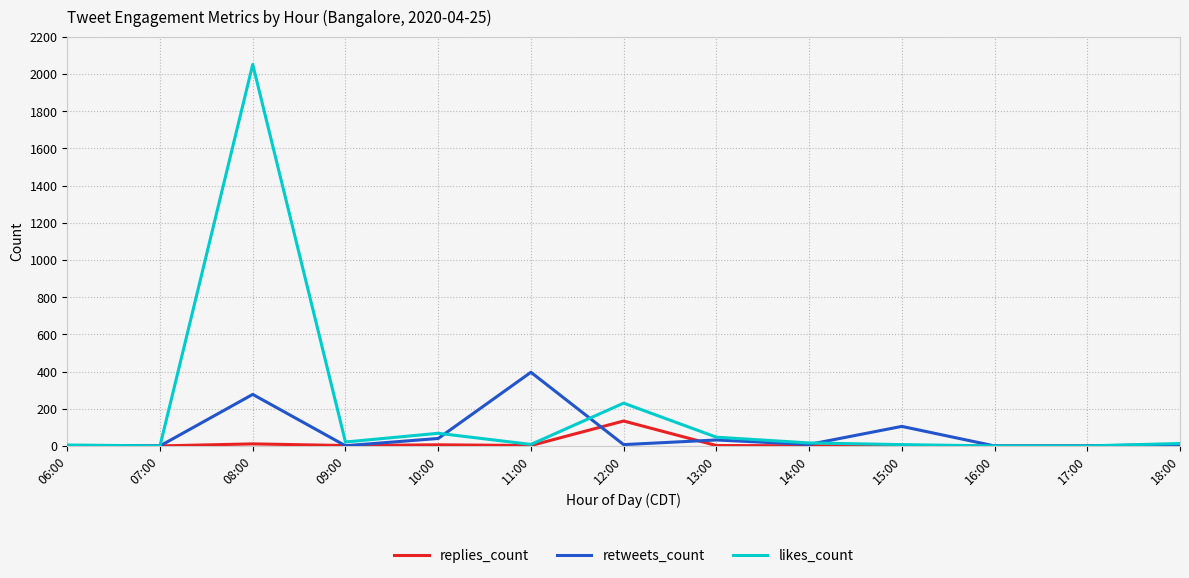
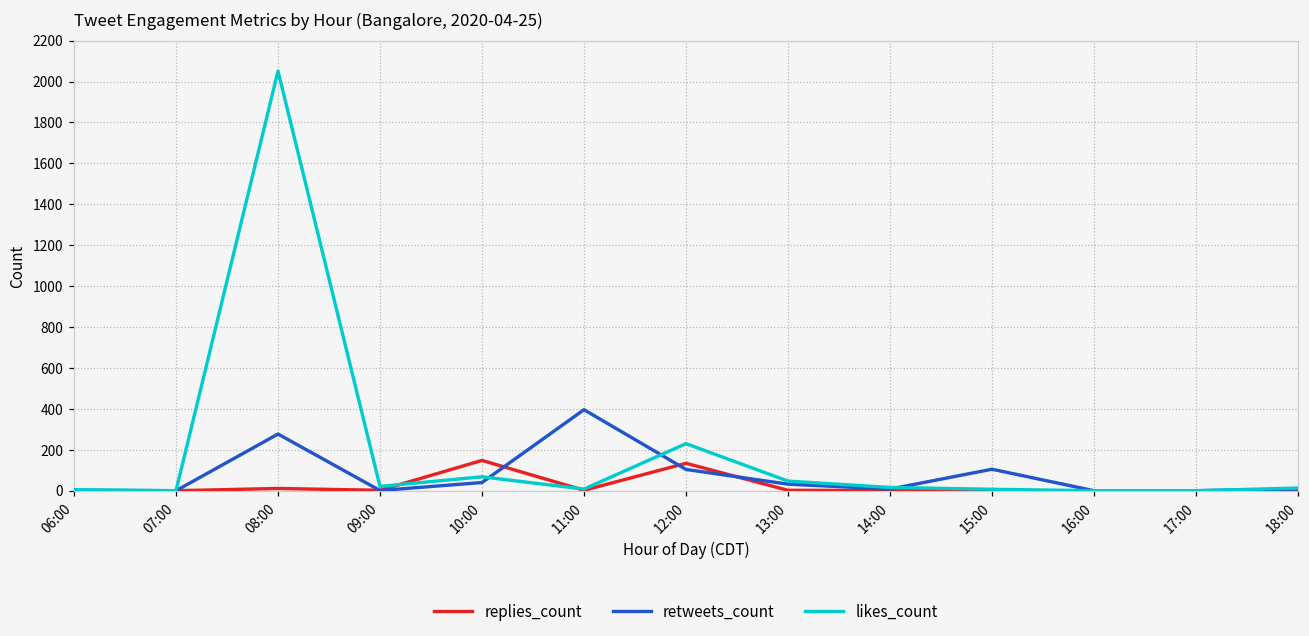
  {
    "replies_count": {
      "08:00": 10,
-     "10:00": 10,
+     "10:00": 150,
      "12:00": 130,
      "13:00": 0
    },
    "retweets_count": {
      "08:00": 280,
      "10:00": 40,
      "11:00": 400,
-     "12:00": 10,
+     "12:00": 100,
      "13:00": 30,
      "15:00": 110
    },
    "likes_count": {
      "08:00": 2050,
      "09:00": 20,
      "10:00": 70,
      "12:00": 230,
      "13:00": 50
    }
  }
